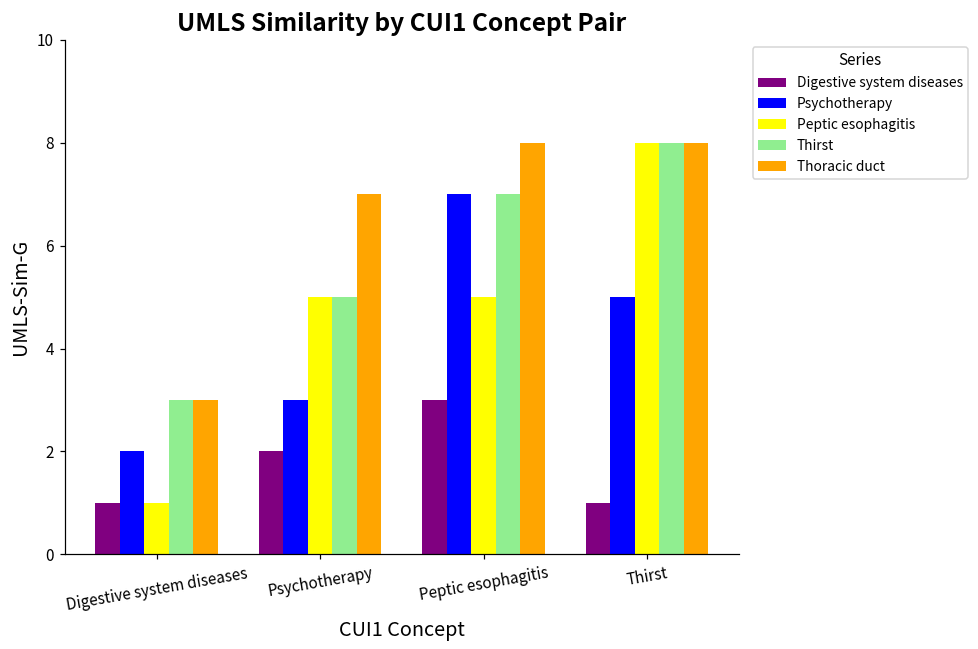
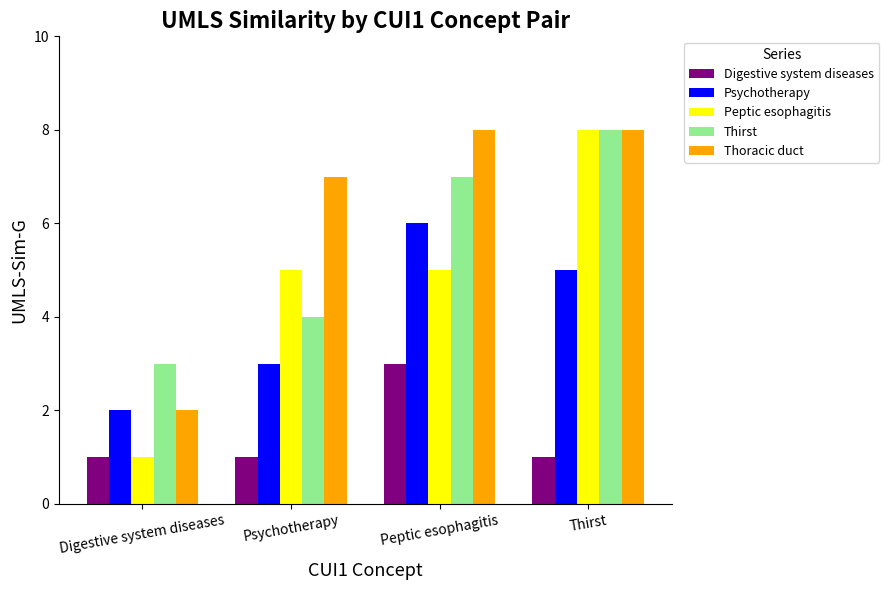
  {
    "Digestive system diseases": {
      "Digestive system diseases": 1,
-     "Psychotherapy": 2,
+     "Psychotherapy": 1,
      "Peptic esophagitis": 3,
      "Thirst": 1
    },
    "Psychotherapy": {
      "Digestive system diseases": 2,
      "Psychotherapy": 3,
-     "Peptic esophagitis": 7,
+     "Peptic esophagitis": 6,
      "Thirst": 5
    },
    "Peptic esophagitis": {
      "Digestive system diseases": 1,
      "Psychotherapy": 5,
      "Peptic esophagitis": 5,
      "Thirst": 8
    },
    "Thirst": {
      "Digestive system diseases": 3,
-     "Psychotherapy": 5,
+     "Psychotherapy": 4,
      "Peptic esophagitis": 7,
      "Thirst": 8
    },
    "Thoracic duct": {
-     "Digestive system diseases": 3,
+     "Digestive system diseases": 2,
      "Psychotherapy": 7,
      "Peptic esophagitis": 8,
      "Thirst": 8
    }
  }
